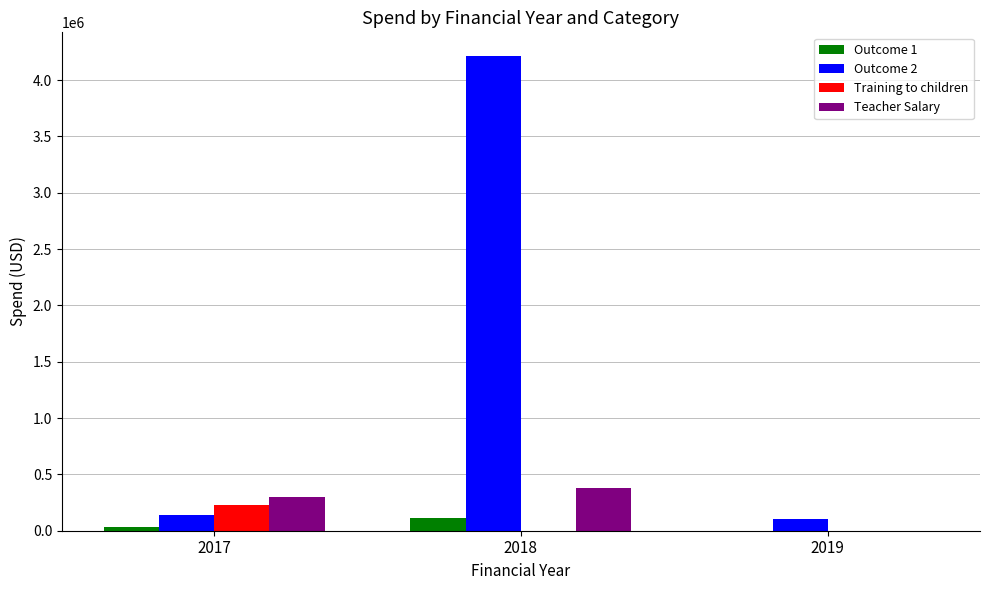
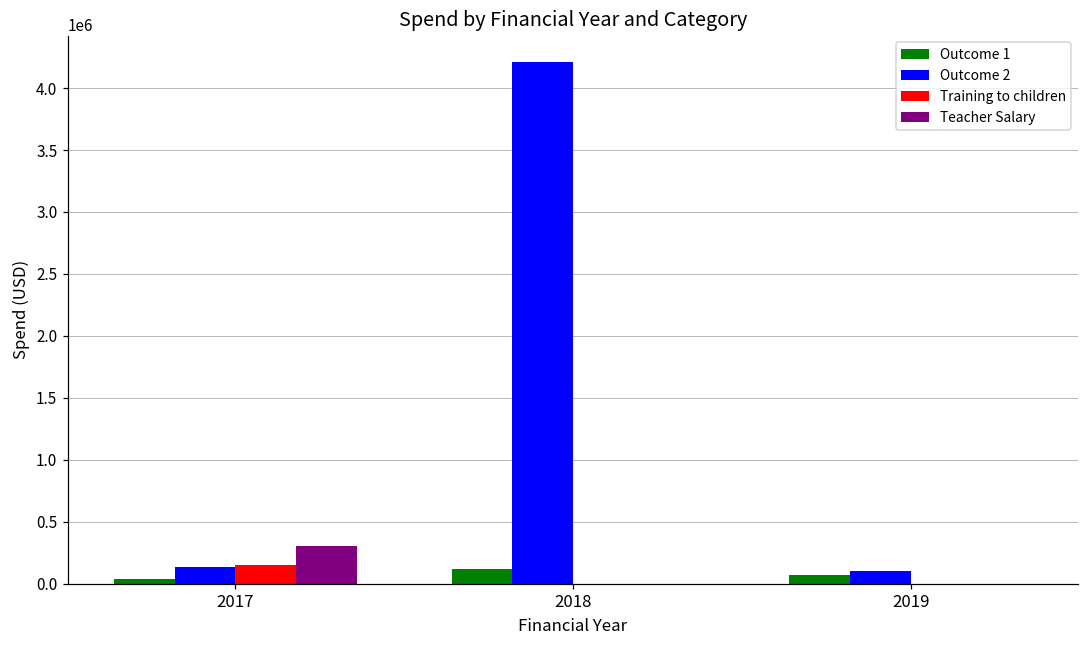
  {
    "Outcome 1": {
      "2017": 40000,
      "2018": 120000,
-     "2019": 0
+     "2019": 70000
    },
    "Outcome 2": {
      "2017": 140000,
      "2018": 4210000,
      "2019": 110000
    },
    "Training to children": {
-     "2017": 230000,
+     "2017": 150000,
      "2018": 0,
      "2019": 0
    },
    "Teacher Salary": {
      "2017": 300000,
-     "2018": 380000,
+     "2018": 0,
      "2019": 0
    }
  }
